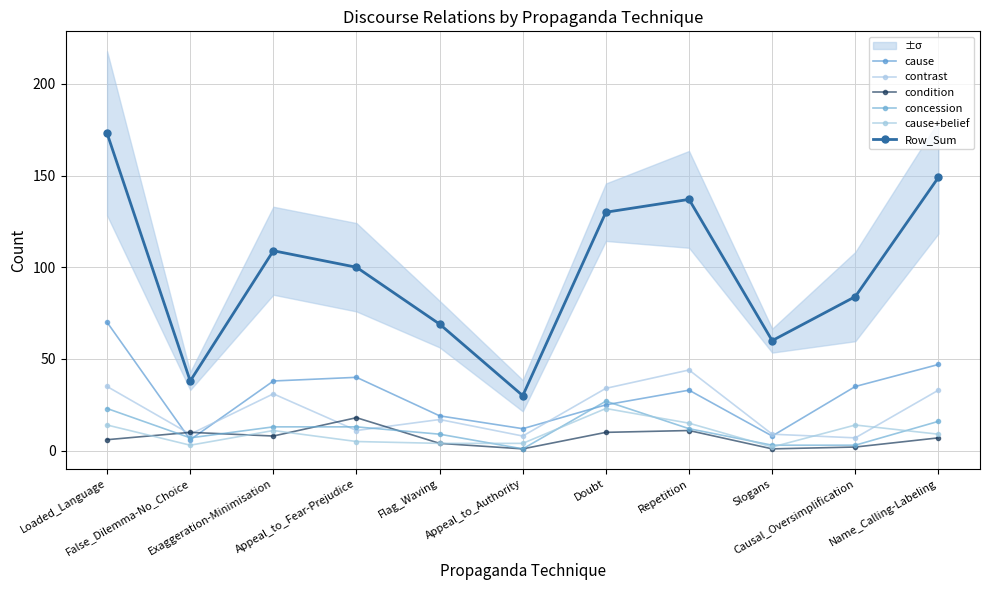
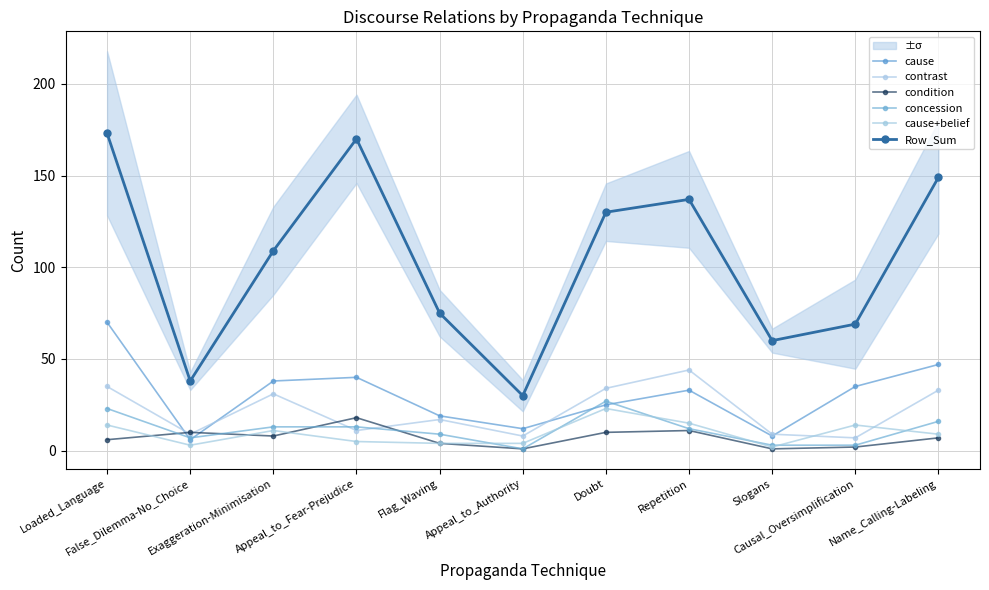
  {
    "condition": {
      "Loaded_Language": 6,
      "Exaggeration-Minimisation": 8,
      "Appeal_to_Fear-Prejudice": 18,
      "Doubt": 10,
      "Name_Calling-Labeling": 7
    },
    "Row_Sum": {
      "Loaded_Language": 173,
      "False_Dilemma-No_Choice": 38,
      "Exaggeration-Minimisation": 109,
-     "Appeal_to_Fear-Prejudice": 100,
-     "Flag_Waving": 69,
+     "Appeal_to_Fear-Prejudice": 170,
+     "Flag_Waving": 75,
      "Appeal_to_Authority": 30,
      "Doubt": 130,
      "Repetition": 137,
      "Slogans": 60,
-     "Causal_Oversimplification": 84,
+     "Causal_Oversimplification": 69,
      "Name_Calling-Labeling": 149
    }
  }
